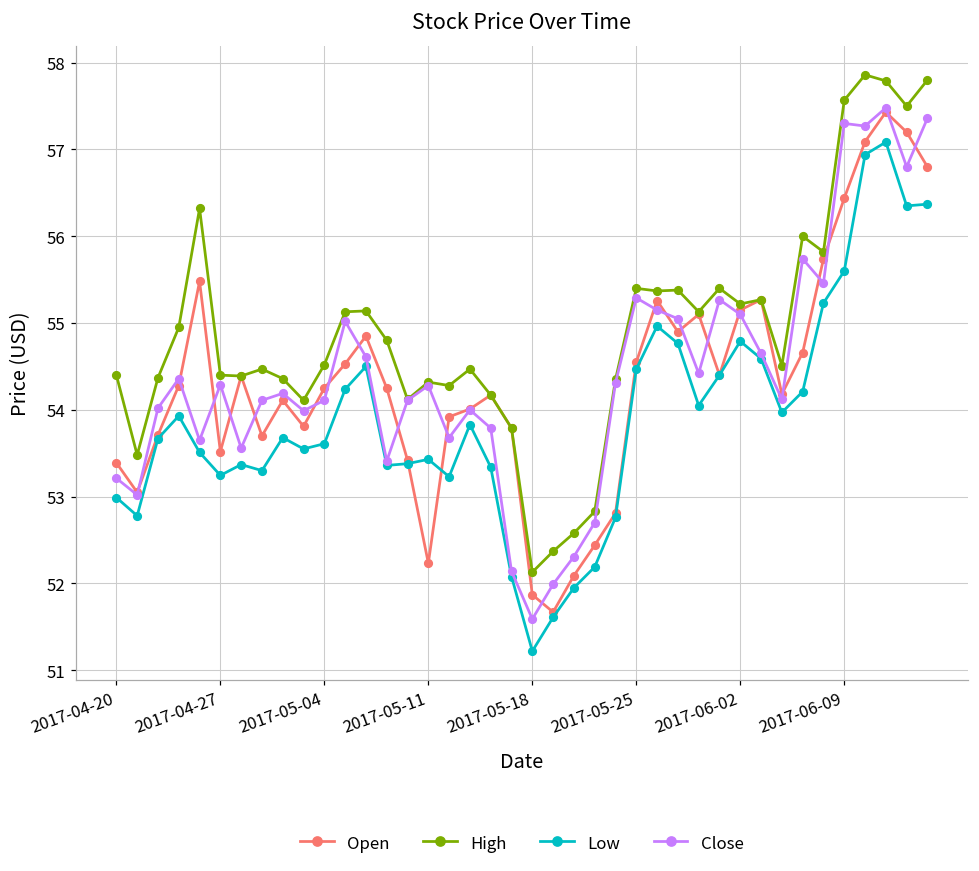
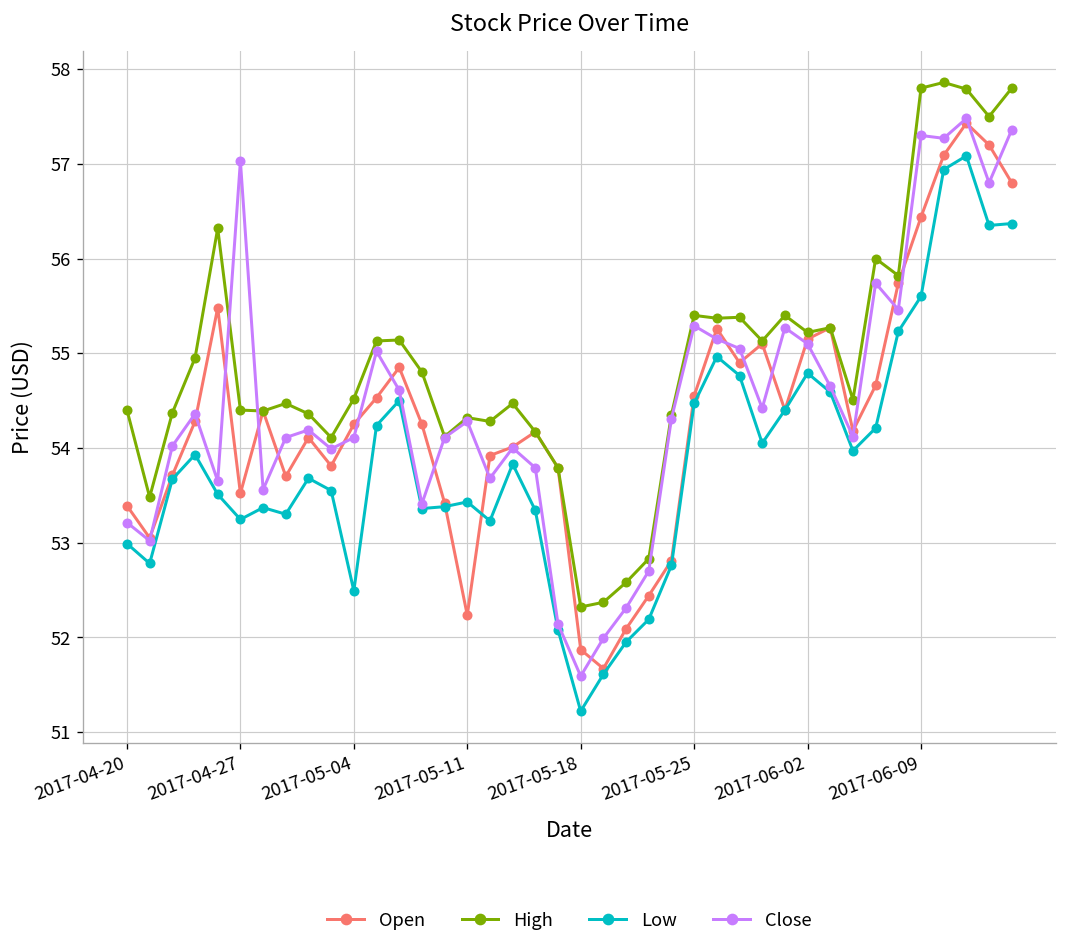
  {
    "Open": {
      "2017-04-20": 53.4,
      "2017-04-27": 53.5,
      "2017-05-04": 54.3,
      "2017-05-11": 52.2,
      "2017-05-18": 51.9,
      "2017-05-25": 54.5,
      "2017-06-02": 55.2,
      "2017-06-09": 56.4
    },
    "High": {
      "2017-04-20": 54.4,
      "2017-04-27": 54.4,
      "2017-05-04": 54.5,
      "2017-05-11": 54.3,
-     "2017-05-18": 52.1,
+     "2017-05-18": 52.3,
      "2017-05-25": 55.4,
      "2017-06-02": 55.2,
-     "2017-06-09": 57.6
+     "2017-06-09": 57.8
    },
    "Low": {
      "2017-04-20": 53.0,
      "2017-04-27": 53.2,
-     "2017-05-04": 53.6,
+     "2017-05-04": 52.5,
      "2017-05-11": 53.4,
      "2017-05-18": 51.2,
      "2017-05-25": 54.5,
      "2017-06-02": 54.8,
      "2017-06-09": 55.6
    },
    "Close": {
      "2017-04-20": 53.2,
-     "2017-04-27": 54.3,
+     "2017-04-27": 57.0,
      "2017-05-04": 54.1,
      "2017-05-11": 54.3,
      "2017-05-18": 51.6,
      "2017-05-25": 55.3,
      "2017-06-02": 55.1,
      "2017-06-09": 57.3
    }
  }
